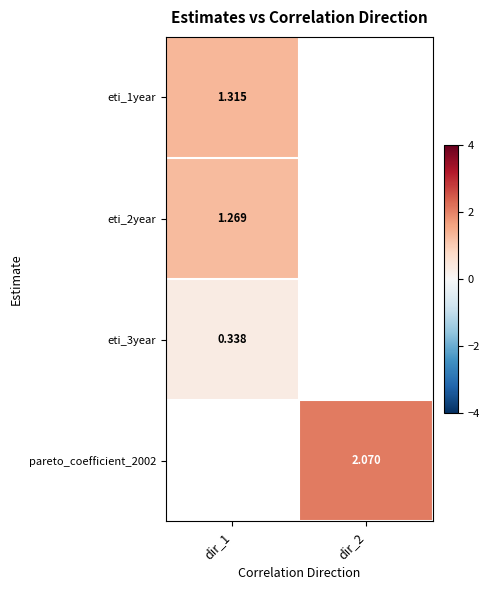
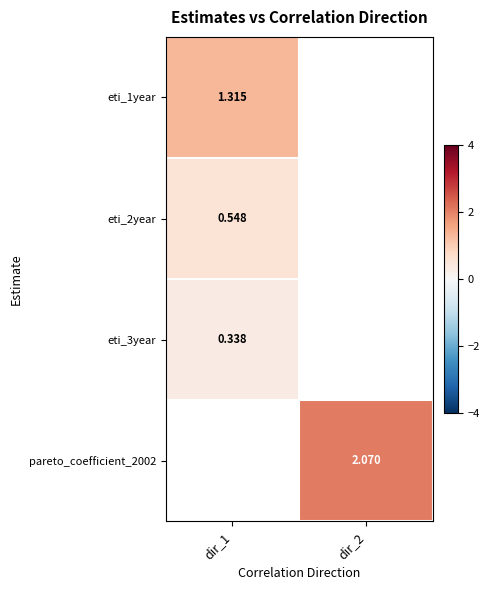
  {
    "eti_1year": {
      "dir_1": 1.315
    },
    "eti_2year": {
-     "dir_1": 1.269
+     "dir_1": 0.548
    },
    "eti_3year": {
      "dir_1": 0.338
    },
    "pareto_coefficient_2002": {
      "dir_2": 2.070
    }
  }
